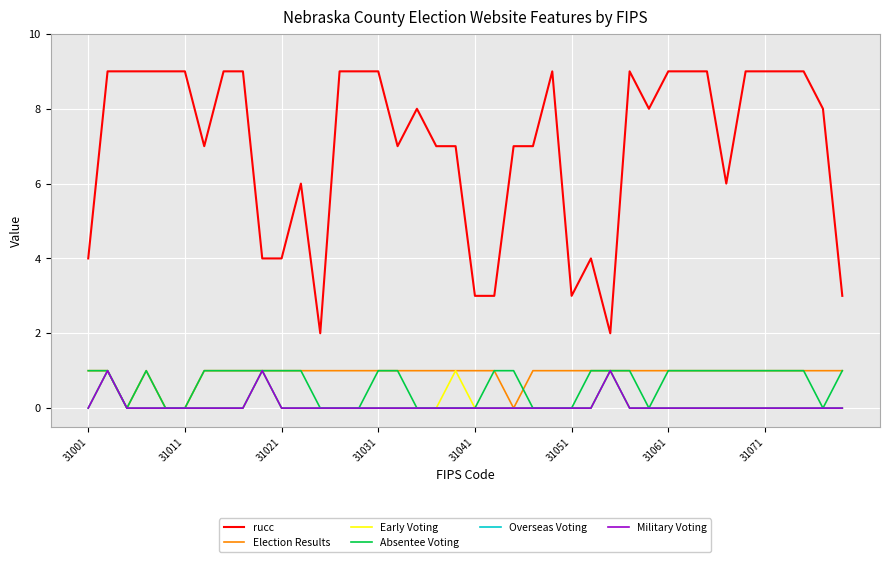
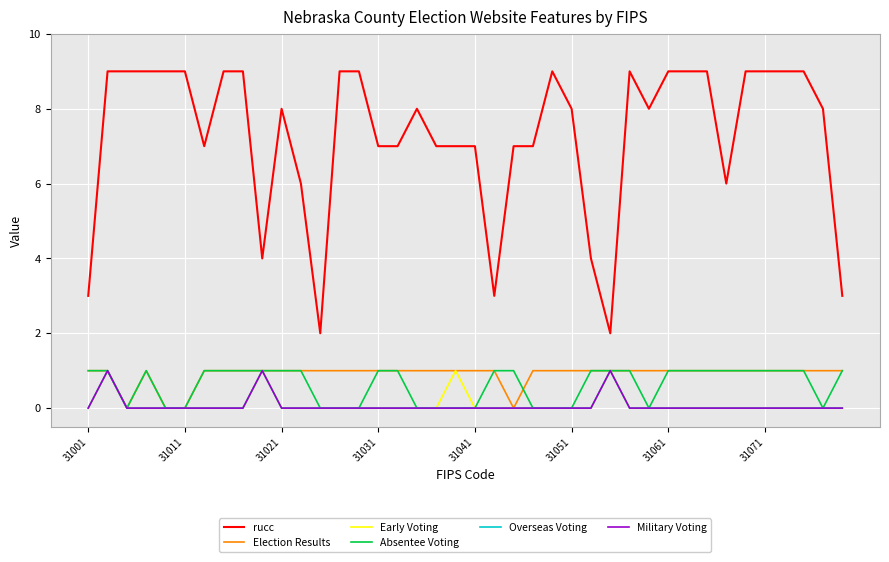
  {
    "rucc": {
-     "31001": 4,
+     "31001": 3,
      "31011": 9,
-     "31021": 4,
-     "31031": 9,
-     "31041": 3,
-     "31051": 3,
+     "31021": 8,
+     "31031": 7,
+     "31041": 7,
+     "31051": 8,
      "31061": 9,
      "31071": 9
    },
    "Election Results": {
      "31041": 1,
      "31051": 1
    }
  }
